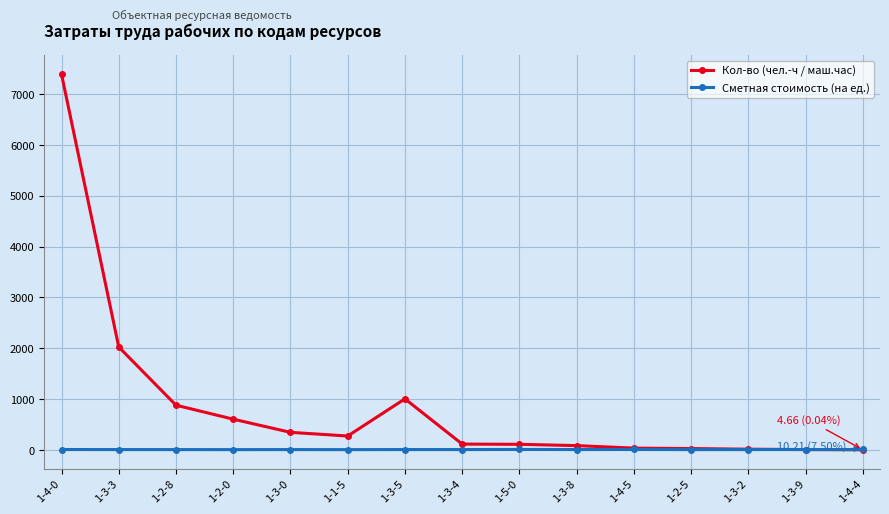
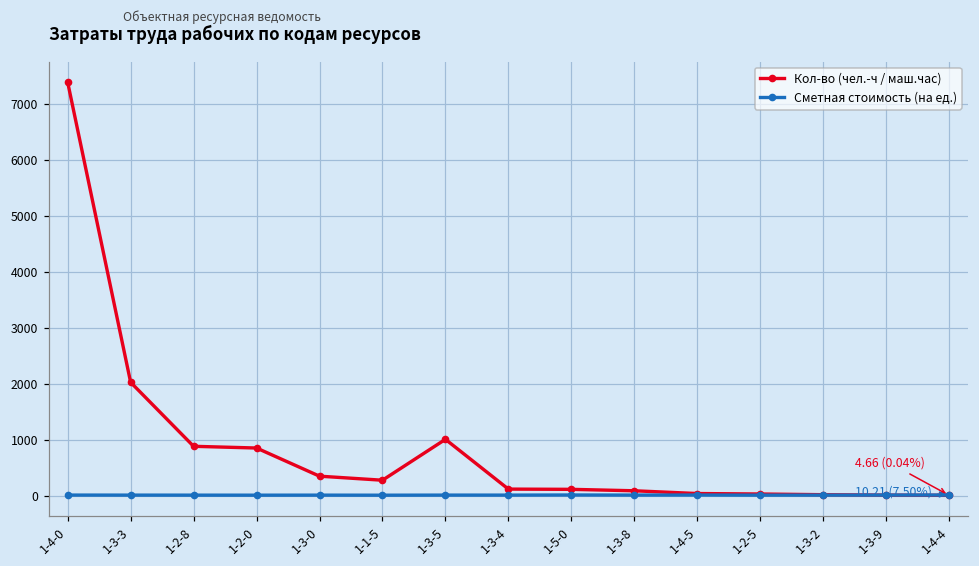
  {
    "Кол-во (чел.-ч / маш.час)": {
      "1-4-0": 7400,
      "1-3-3": 2000,
      "1-2-8": 900,
-     "1-2-0": 600,
+     "1-2-0": 900,
      "1-3-0": 300,
      "1-1-5": 300,
      "1-3-5": 1000,
      "1-3-4": 100,
      "1-5-0": 100,
      "1-3-8": 100
    },
    "Сметная стоимость (на ед.)": {
      "1-4-0": 0,
      "1-3-3": 0,
      "1-2-8": 0,
      "1-2-0": 0,
      "1-3-0": 0,
      "1-1-5": 0,
      "1-3-5": 0,
      "1-3-4": 0,
      "1-5-0": 0,
      "1-3-8": 0
    }
  }
